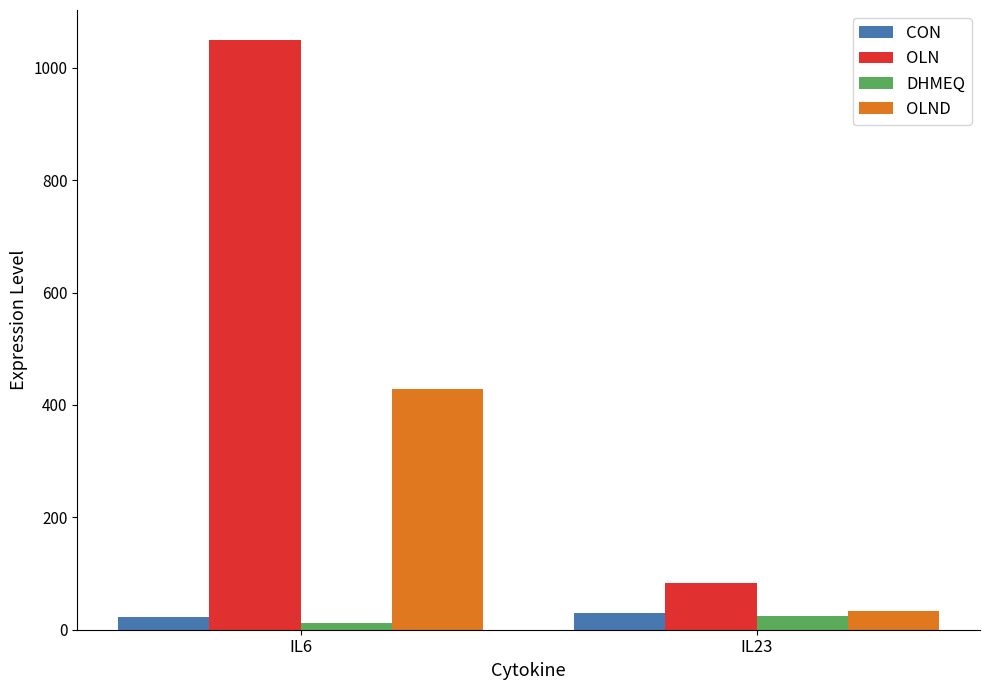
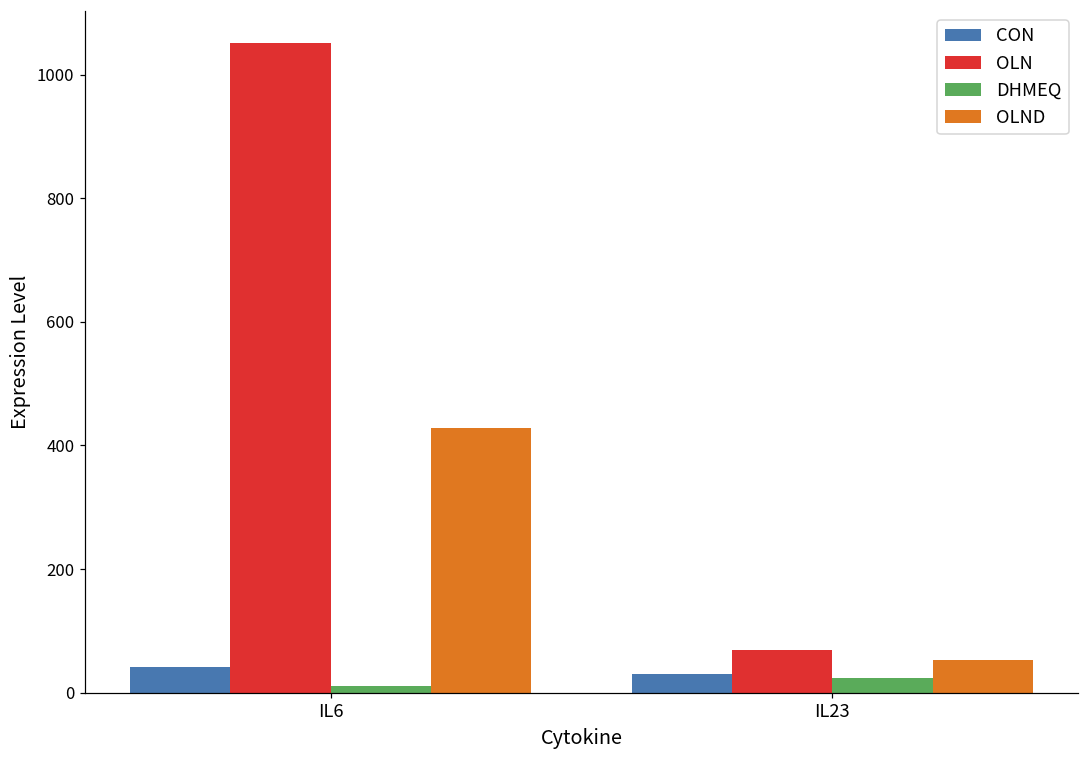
  {
    "CON": {
-     "IL6": 20,
+     "IL6": 40,
      "IL23": 30
    },
    "OLN": {
      "IL6": 1050,
-     "IL23": 80
+     "IL23": 70
    },
    "DHMEQ": {
      "IL6": 10,
      "IL23": 20
    },
    "OLND": {
      "IL6": 430,
-     "IL23": 30
+     "IL23": 50
    }
  }
